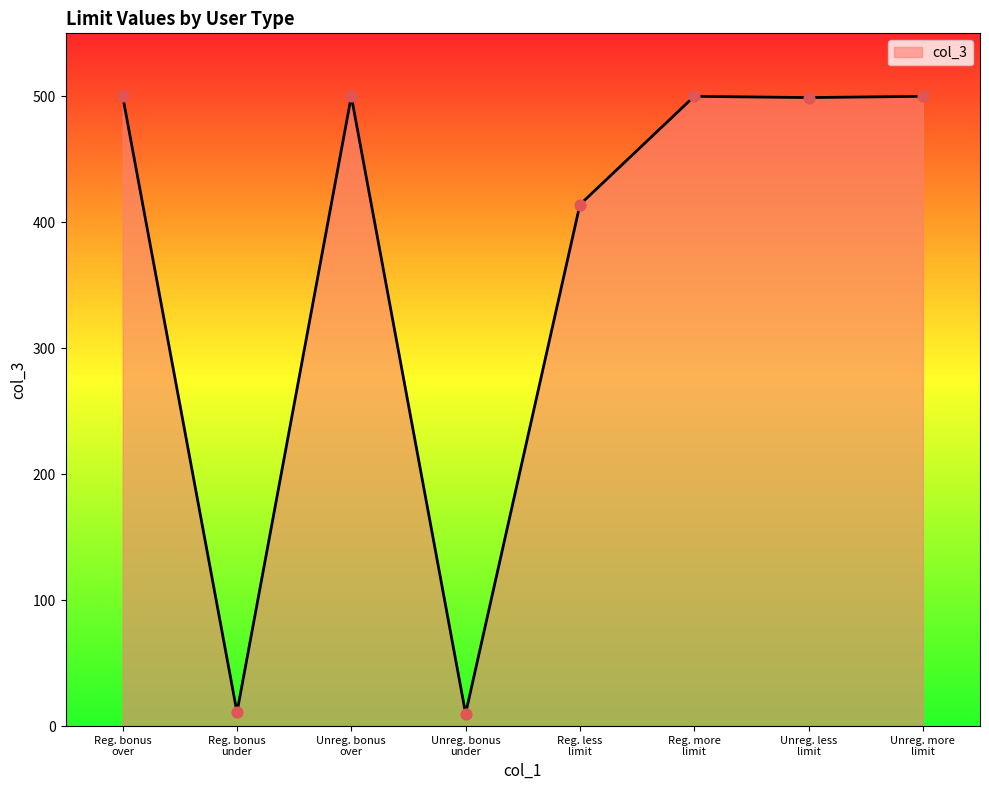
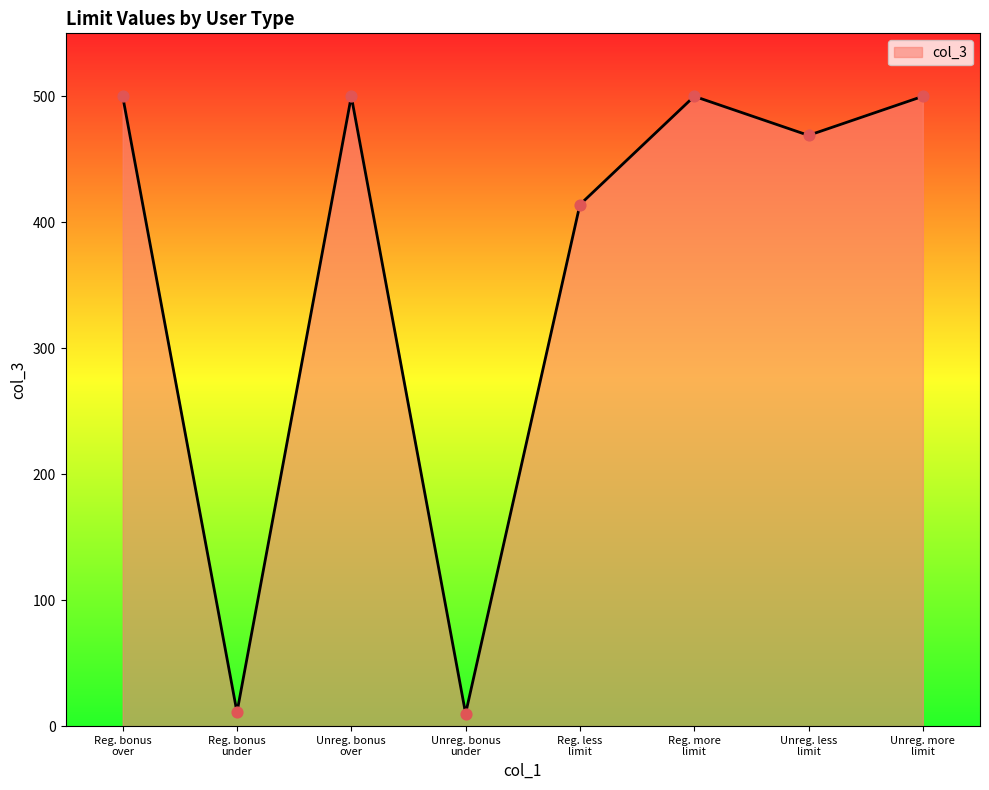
  {
    "Reg. bonus over": 500,
    "Reg. bonus under": 11,
    "Unreg. bonus over": 500,
    "Unreg. bonus under": 10,
    "Reg. less limit": 414,
    "Reg. more limit": 500,
-   "Unreg. less limit": 499,
+   "Unreg. less limit": 469,
    "Unreg. more limit": 500
  }
